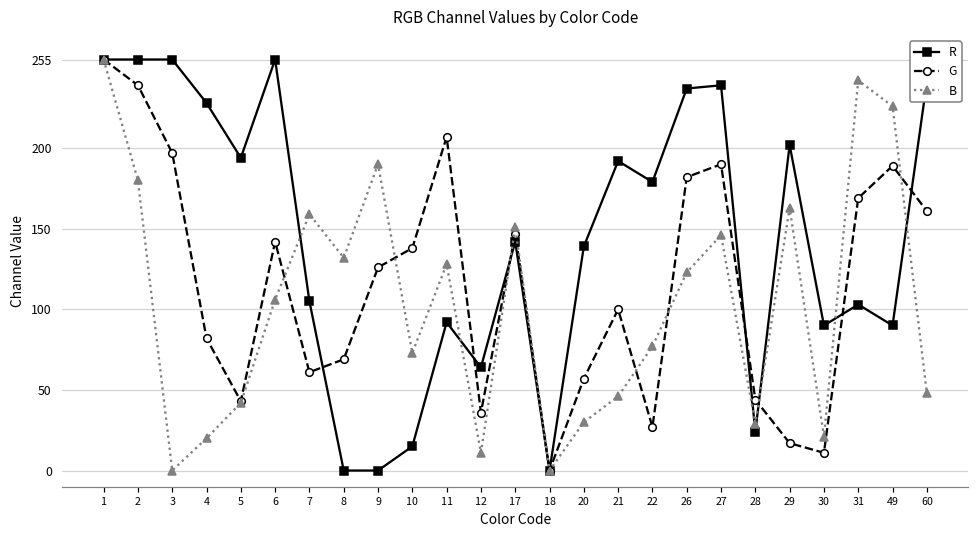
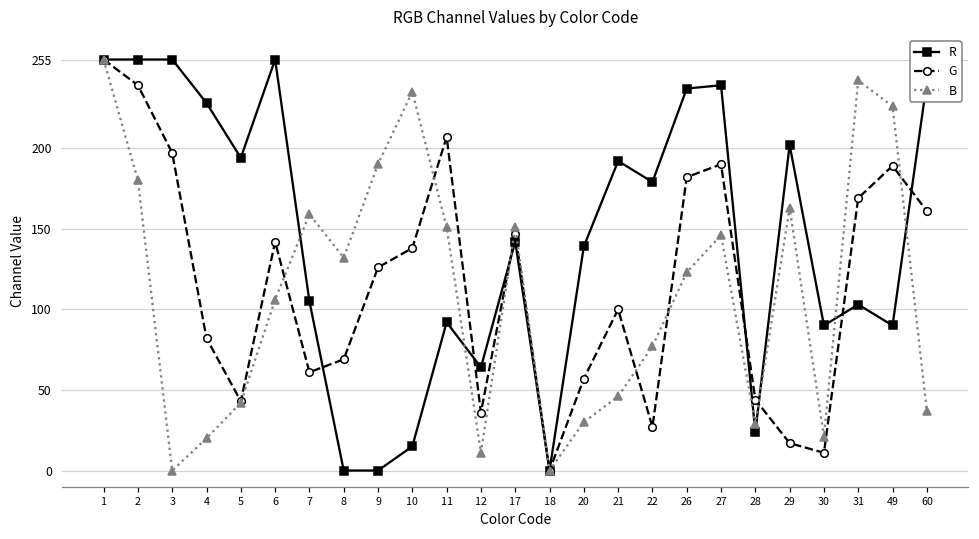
  {
    "B": {
      "2": 180,
      "3": 0,
      "4": 20,
      "6": 106,
      "7": 159,
      "8": 132,
      "9": 190,
-     "10": 73,
-     "11": 128,
+     "10": 235,
+     "11": 151,
      "12": 11,
      "17": 151,
      "20": 30,
      "21": 46,
      "22": 77,
      "26": 123,
      "27": 146,
      "28": 29,
      "29": 163,
      "30": 21,
      "31": 242,
      "49": 226,
-     "60": 48
+     "60": 37
    }
  }
